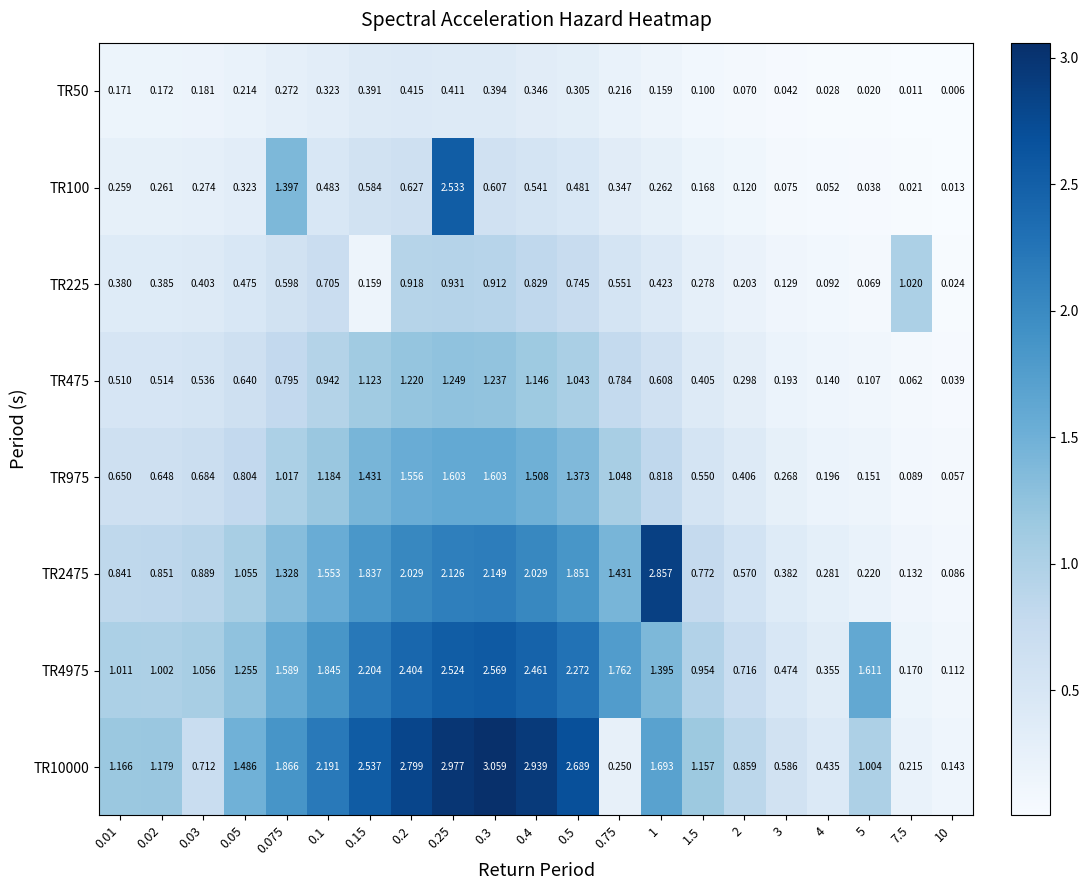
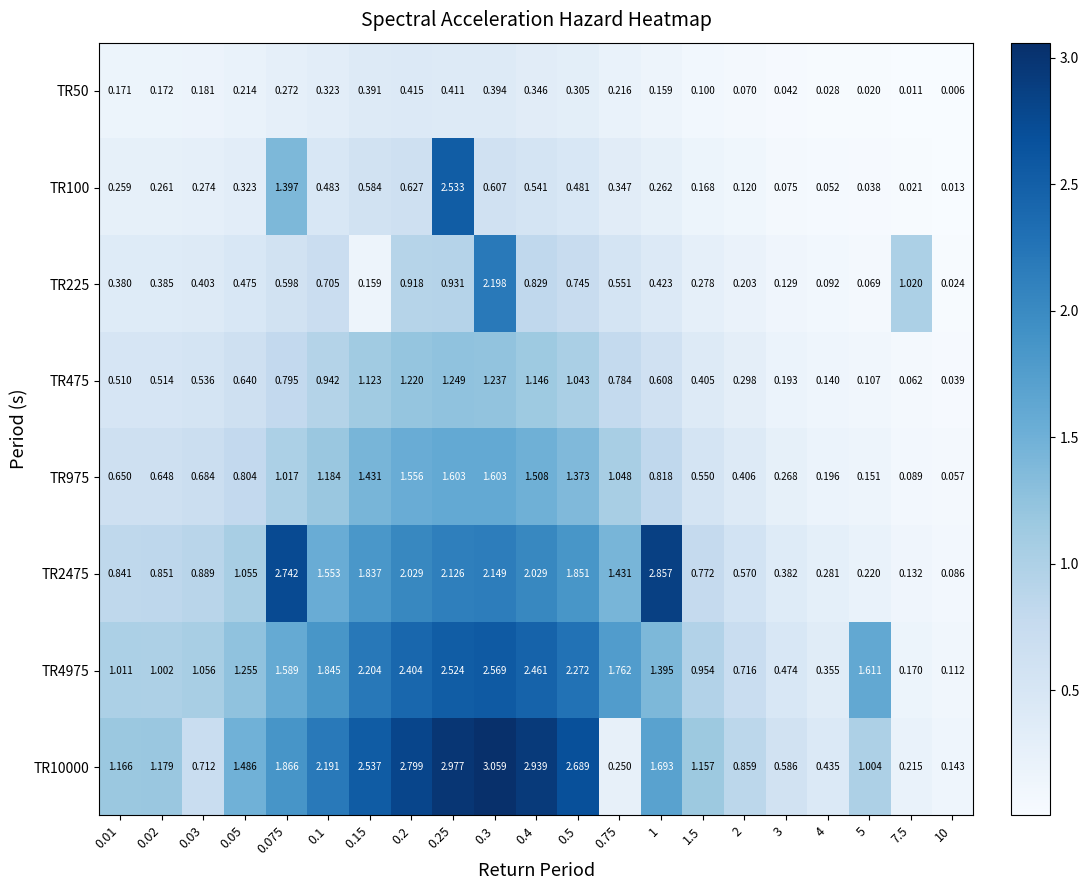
  {
    "TR50": {
      "0.01": 0.171,
      "0.02": 0.172,
      "0.03": 0.181,
      "0.05": 0.214,
      "0.075": 0.272,
      "0.1": 0.323,
      "0.15": 0.391,
      "0.2": 0.415,
      "0.25": 0.411,
      "0.3": 0.394,
      "0.4": 0.346,
      "0.5": 0.305,
      "0.75": 0.216,
      "1": 0.159,
      "1.5": 0.100,
      "2": 0.070,
      "3": 0.042,
      "4": 0.028,
      "5": 0.020,
      "7.5": 0.011,
      "10": 0.006
    },
    "TR100": {
      "0.01": 0.259,
      "0.02": 0.261,
      "0.03": 0.274,
      "0.05": 0.323,
      "0.075": 1.397,
      "0.1": 0.483,
      "0.15": 0.584,
      "0.2": 0.627,
      "0.25": 2.533,
      "0.3": 0.607,
      "0.4": 0.541,
      "0.5": 0.481,
      "0.75": 0.347,
      "1": 0.262,
      "1.5": 0.168,
      "2": 0.120,
      "3": 0.075,
      "4": 0.052,
      "5": 0.038,
      "7.5": 0.021,
      "10": 0.013
    },
    "TR225": {
      "0.01": 0.380,
      "0.02": 0.385,
      "0.03": 0.403,
      "0.05": 0.475,
      "0.075": 0.598,
      "0.1": 0.705,
      "0.15": 0.159,
      "0.2": 0.918,
      "0.25": 0.931,
-     "0.3": 0.912,
+     "0.3": 2.198,
      "0.4": 0.829,
      "0.5": 0.745,
      "0.75": 0.551,
      "1": 0.423,
      "1.5": 0.278,
      "2": 0.203,
      "3": 0.129,
      "4": 0.092,
      "5": 0.069,
      "7.5": 1.020,
      "10": 0.024
    },
    "TR475": {
      "0.01": 0.510,
      "0.02": 0.514,
      "0.03": 0.536,
      "0.05": 0.640,
      "0.075": 0.795,
      "0.1": 0.942,
      "0.15": 1.123,
      "0.2": 1.220,
      "0.25": 1.249,
      "0.3": 1.237,
      "0.4": 1.146,
      "0.5": 1.043,
      "0.75": 0.784,
      "1": 0.608,
      "1.5": 0.405,
      "2": 0.298,
      "3": 0.193,
      "4": 0.140,
      "5": 0.107,
      "7.5": 0.062,
      "10": 0.039
    },
    "TR975": {
      "0.01": 0.650,
      "0.02": 0.648,
      "0.03": 0.684,
      "0.05": 0.804,
      "0.075": 1.017,
      "0.1": 1.184,
      "0.15": 1.431,
      "0.2": 1.556,
      "0.25": 1.603,
      "0.3": 1.603,
      "0.4": 1.508,
      "0.5": 1.373,
      "0.75": 1.048,
      "1": 0.818,
      "1.5": 0.550,
      "2": 0.406,
      "3": 0.268,
      "4": 0.196,
      "5": 0.151,
      "7.5": 0.089,
      "10": 0.057
    },
    "TR2475": {
      "0.01": 0.841,
      "0.02": 0.851,
      "0.03": 0.889,
      "0.05": 1.055,
-     "0.075": 1.328,
+     "0.075": 2.742,
      "0.1": 1.553,
      "0.15": 1.837,
      "0.2": 2.029,
      "0.25": 2.126,
      "0.3": 2.149,
      "0.4": 2.029,
      "0.5": 1.851,
      "0.75": 1.431,
      "1": 2.857,
      "1.5": 0.772,
      "2": 0.570,
      "3": 0.382,
      "4": 0.281,
      "5": 0.220,
      "7.5": 0.132,
      "10": 0.086
    },
    "TR4975": {
      "0.01": 1.011,
      "0.02": 1.002,
      "0.03": 1.056,
      "0.05": 1.255,
      "0.075": 1.589,
      "0.1": 1.845,
      "0.15": 2.204,
      "0.2": 2.404,
      "0.25": 2.524,
      "0.3": 2.569,
      "0.4": 2.461,
      "0.5": 2.272,
      "0.75": 1.762,
      "1": 1.395,
      "1.5": 0.954,
      "2": 0.716,
      "3": 0.474,
      "4": 0.355,
      "5": 1.611,
      "7.5": 0.170,
      "10": 0.112
    },
    "TR10000": {
      "0.01": 1.166,
      "0.02": 1.179,
      "0.03": 0.712,
      "0.05": 1.486,
      "0.075": 1.866,
      "0.1": 2.191,
      "0.15": 2.537,
      "0.2": 2.799,
      "0.25": 2.977,
      "0.3": 3.059,
      "0.4": 2.939,
      "0.5": 2.689,
      "0.75": 0.250,
      "1": 1.693,
      "1.5": 1.157,
      "2": 0.859,
      "3": 0.586,
      "4": 0.435,
      "5": 1.004,
      "7.5": 0.215,
      "10": 0.143
    }
  }
